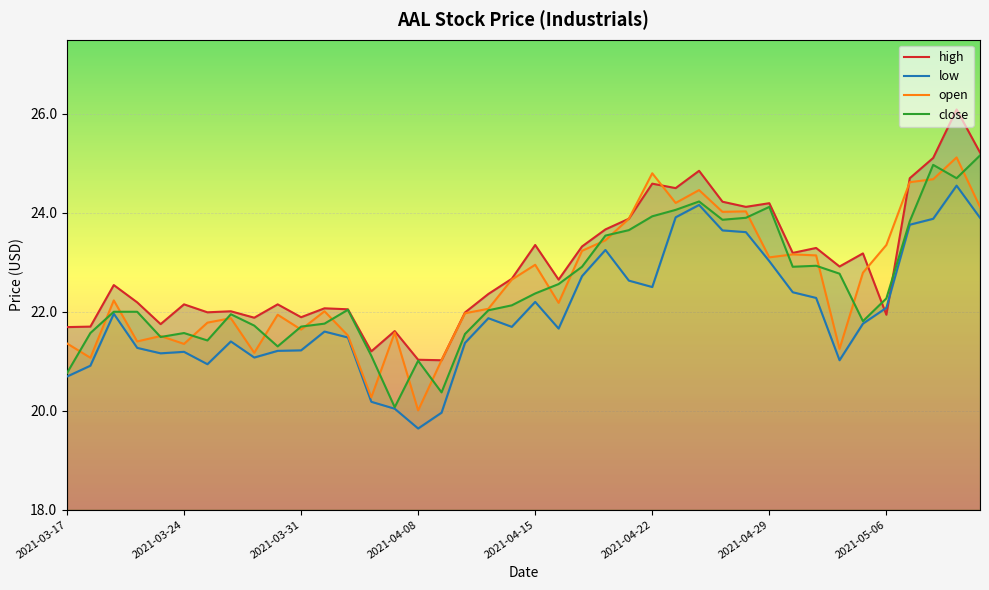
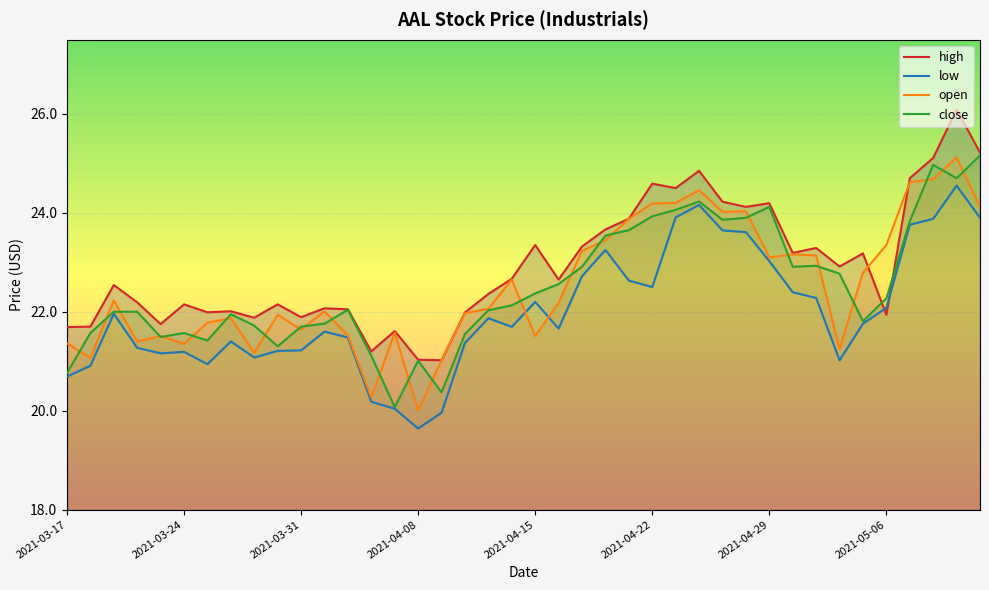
  {
    "high": {
      "2021-05-06": 21.9
    },
    "open": {
      "2021-03-17": 21.4,
      "2021-03-24": 21.4,
      "2021-03-31": 21.6,
      "2021-04-08": 20.0,
-     "2021-04-15": 23.0,
-     "2021-04-22": 24.8,
+     "2021-04-15": 21.5,
+     "2021-04-22": 24.2,
      "2021-04-29": 23.1,
      "2021-05-06": 23.4
    },
    "close": {
      "2021-03-17": 20.8,
      "2021-03-24": 21.6,
      "2021-03-31": 21.7,
      "2021-04-15": 22.4,
      "2021-04-22": 23.9,
      "2021-04-29": 24.1,
      "2021-05-06": 22.3
    }
  }
